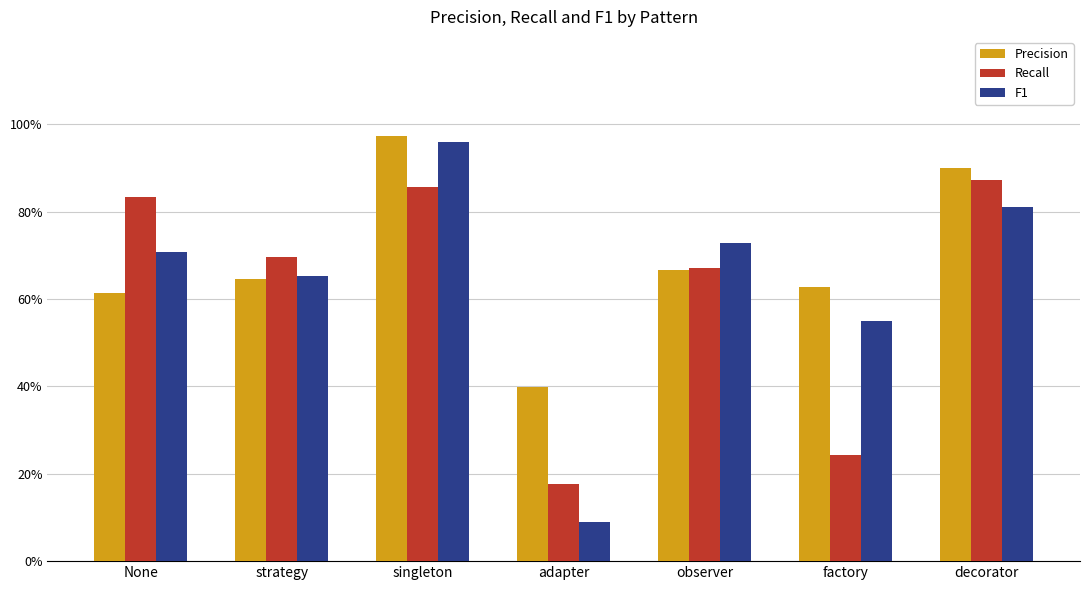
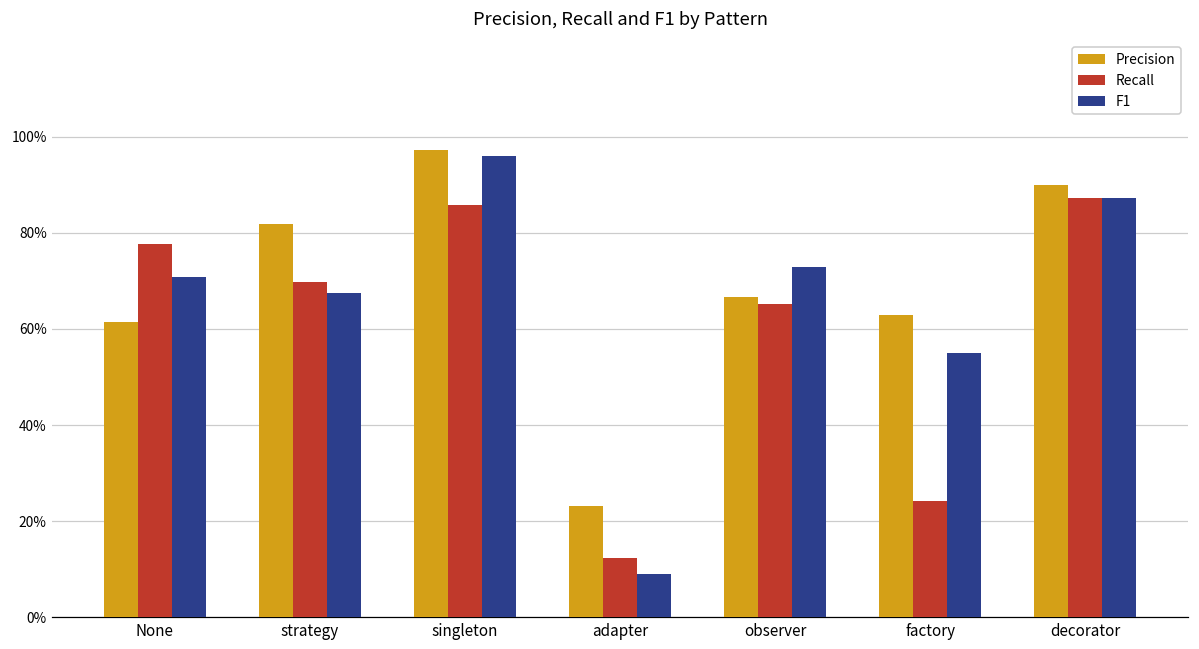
  {
    "Precision": {
      "None": "61%",
-     "strategy": "65%",
+     "strategy": "82%",
      "singleton": "97%",
-     "adapter": "40%",
+     "adapter": "23%",
      "observer": "67%",
      "factory": "63%",
      "decorator": "90%"
    },
    "Recall": {
-     "None": "83%",
+     "None": "78%",
      "strategy": "70%",
      "singleton": "86%",
-     "adapter": "18%",
-     "observer": "67%",
+     "adapter": "12%",
+     "observer": "65%",
      "factory": "24%",
      "decorator": "87%"
    },
    "F1": {
      "None": "71%",
-     "strategy": "65%",
+     "strategy": "68%",
      "singleton": "96%",
      "adapter": "9%",
      "observer": "73%",
      "factory": "55%",
-     "decorator": "81%"
+     "decorator": "87%"
    }
  }
